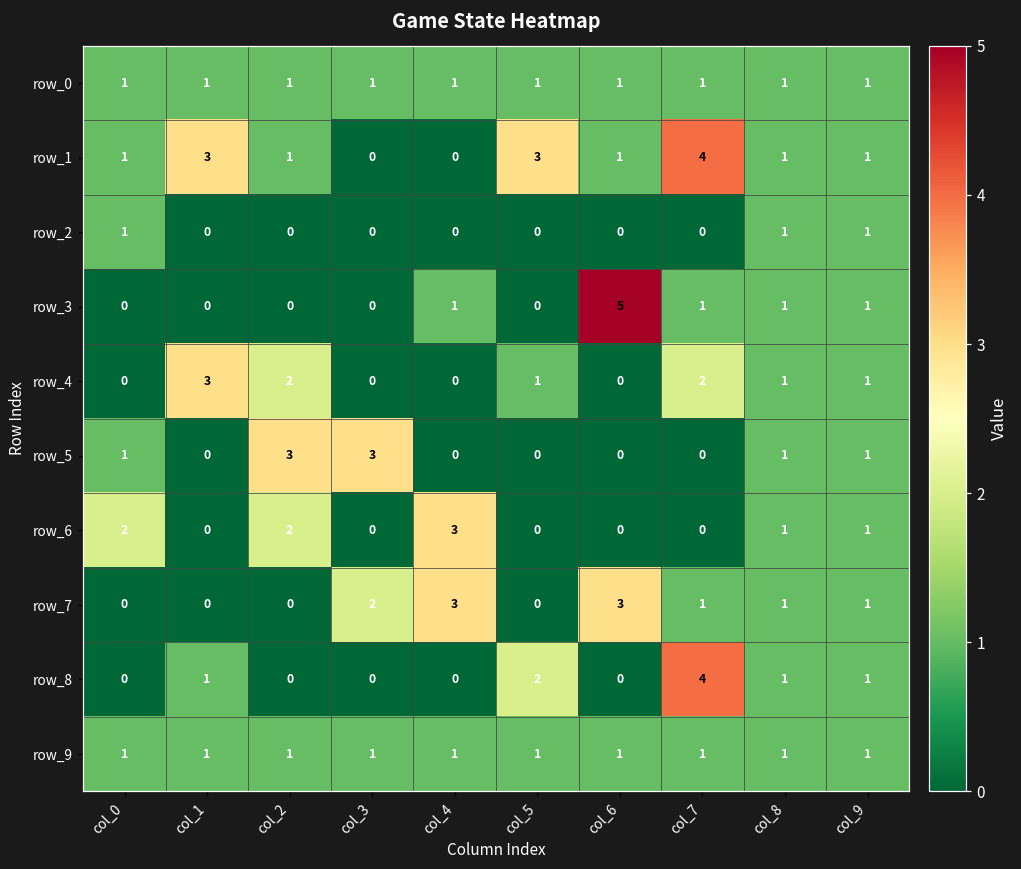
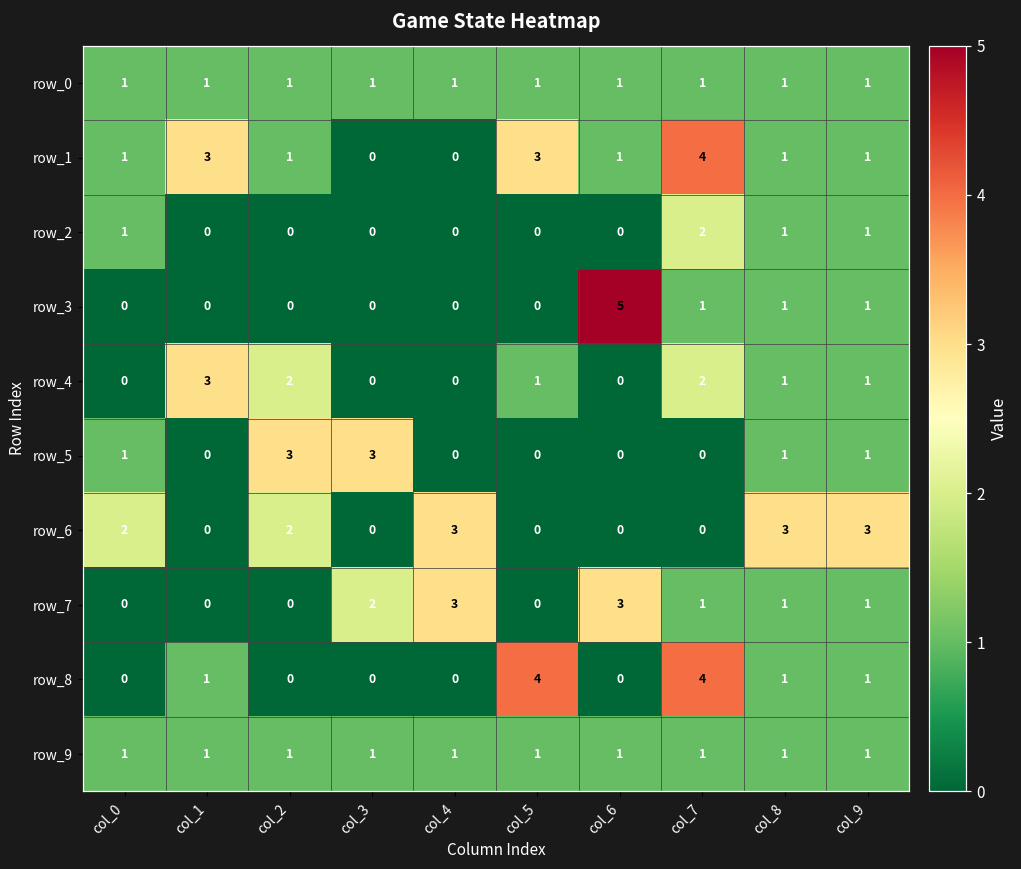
  {
    "row_0": {
      "col_0": 1,
      "col_1": 1,
      "col_2": 1,
      "col_3": 1,
      "col_4": 1,
      "col_5": 1,
      "col_6": 1,
      "col_7": 1,
      "col_8": 1,
      "col_9": 1
    },
    "row_1": {
      "col_0": 1,
      "col_1": 3,
      "col_2": 1,
      "col_3": 0,
      "col_4": 0,
      "col_5": 3,
      "col_6": 1,
      "col_7": 4,
      "col_8": 1,
      "col_9": 1
    },
    "row_2": {
      "col_0": 1,
      "col_1": 0,
      "col_2": 0,
      "col_3": 0,
      "col_4": 0,
      "col_5": 0,
      "col_6": 0,
-     "col_7": 0,
+     "col_7": 2,
      "col_8": 1,
      "col_9": 1
    },
    "row_3": {
      "col_0": 0,
      "col_1": 0,
      "col_2": 0,
      "col_3": 0,
-     "col_4": 1,
+     "col_4": 0,
      "col_5": 0,
      "col_6": 5,
      "col_7": 1,
      "col_8": 1,
      "col_9": 1
    },
    "row_4": {
      "col_0": 0,
      "col_1": 3,
      "col_2": 2,
      "col_3": 0,
      "col_4": 0,
      "col_5": 1,
      "col_6": 0,
      "col_7": 2,
      "col_8": 1,
      "col_9": 1
    },
    "row_5": {
      "col_0": 1,
      "col_1": 0,
      "col_2": 3,
      "col_3": 3,
      "col_4": 0,
      "col_5": 0,
      "col_6": 0,
      "col_7": 0,
      "col_8": 1,
      "col_9": 1
    },
    "row_6": {
      "col_0": 2,
      "col_1": 0,
      "col_2": 2,
      "col_3": 0,
      "col_4": 3,
      "col_5": 0,
      "col_6": 0,
      "col_7": 0,
-     "col_8": 1,
-     "col_9": 1
+     "col_8": 3,
+     "col_9": 3
    },
    "row_7": {
      "col_0": 0,
      "col_1": 0,
      "col_2": 0,
      "col_3": 2,
      "col_4": 3,
      "col_5": 0,
      "col_6": 3,
      "col_7": 1,
      "col_8": 1,
      "col_9": 1
    },
    "row_8": {
      "col_0": 0,
      "col_1": 1,
      "col_2": 0,
      "col_3": 0,
      "col_4": 0,
-     "col_5": 2,
+     "col_5": 4,
      "col_6": 0,
      "col_7": 4,
      "col_8": 1,
      "col_9": 1
    },
    "row_9": {
      "col_0": 1,
      "col_1": 1,
      "col_2": 1,
      "col_3": 1,
      "col_4": 1,
      "col_5": 1,
      "col_6": 1,
      "col_7": 1,
      "col_8": 1,
      "col_9": 1
    }
  }
